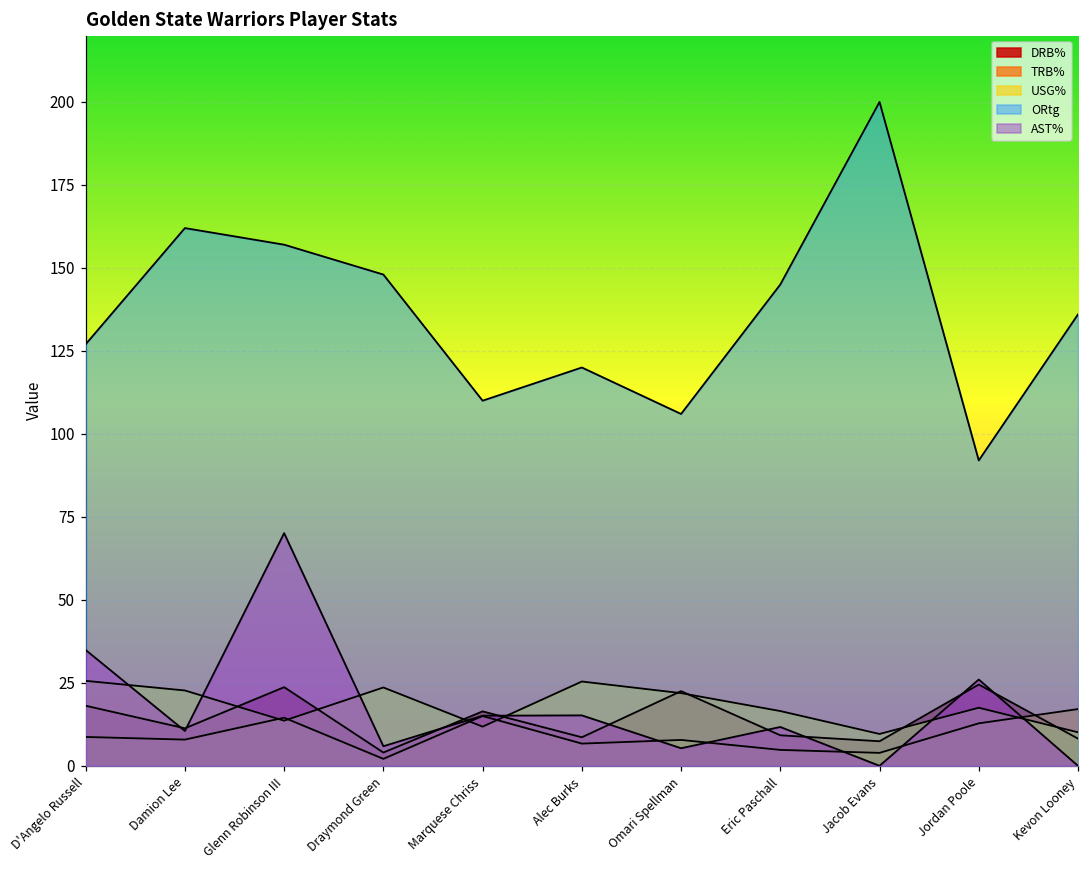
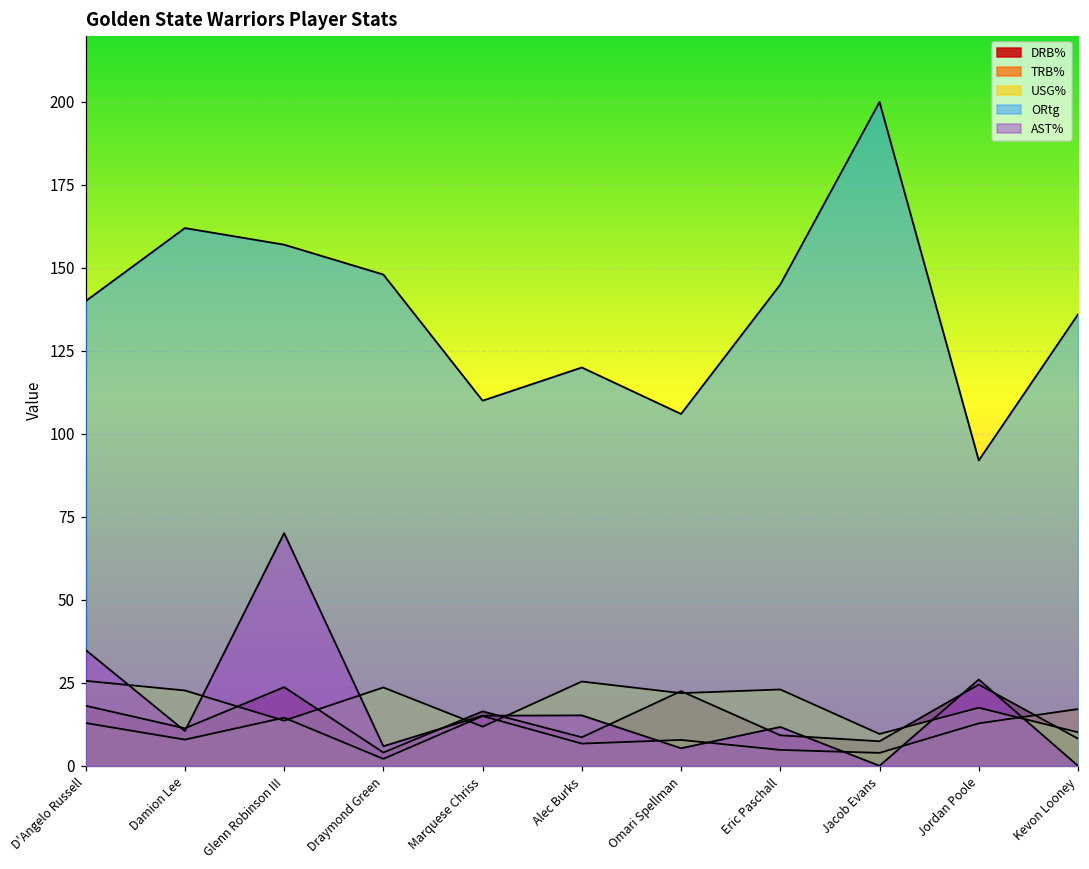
  {
    "DRB%": {
      "D'Angelo Russell": 18,
      "Glenn Robinson III": 24,
      "Draymond Green": 4,
      "Marquese Chriss": 16,
      "Alec Burks": 9,
      "Eric Paschall": 9,
      "Jacob Evans": 7,
      "Jordan Poole": 25,
      "Kevon Looney": 8
    },
    "TRB%": {
-     "D'Angelo Russell": 9,
+     "D'Angelo Russell": 13,
      "Damion Lee": 8,
      "Glenn Robinson III": 15,
      "Draymond Green": 2,
      "Alec Burks": 7,
      "Omari Spellman": 8,
      "Eric Paschall": 5,
      "Jacob Evans": 4,
      "Jordan Poole": 13,
      "Kevon Looney": 17
    },
    "USG%": {
      "D'Angelo Russell": 26,
      "Damion Lee": 23,
      "Glenn Robinson III": 14,
      "Draymond Green": 24,
      "Marquese Chriss": 12,
      "Alec Burks": 25,
-     "Eric Paschall": 17,
+     "Eric Paschall": 23,
      "Jacob Evans": 10,
      "Jordan Poole": 18,
      "Kevon Looney": 10
    },
    "ORtg": {
-     "D'Angelo Russell": 127,
+     "D'Angelo Russell": 140,
      "Damion Lee": 162,
      "Glenn Robinson III": 157,
      "Draymond Green": 148,
      "Marquese Chriss": 110,
      "Alec Burks": 120,
      "Omari Spellman": 106,
      "Eric Paschall": 145,
      "Jacob Evans": 200,
      "Jordan Poole": 92,
      "Kevon Looney": 136
    },
    "AST%": {
      "D'Angelo Russell": 35,
      "Glenn Robinson III": 70,
      "Draymond Green": 6,
      "Alec Burks": 15,
      "Omari Spellman": 5,
      "Eric Paschall": 12,
      "Jacob Evans": 0,
      "Jordan Poole": 26,
      "Kevon Looney": 0
    }
  }
